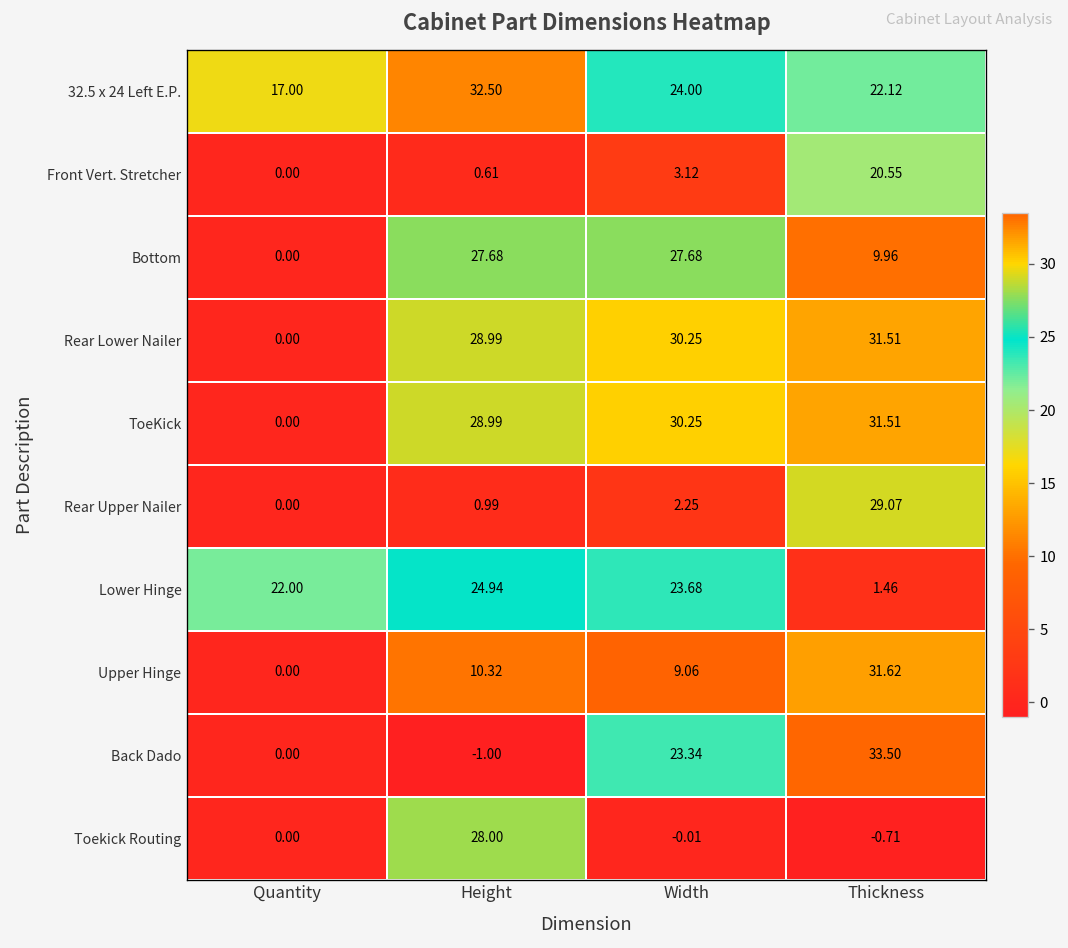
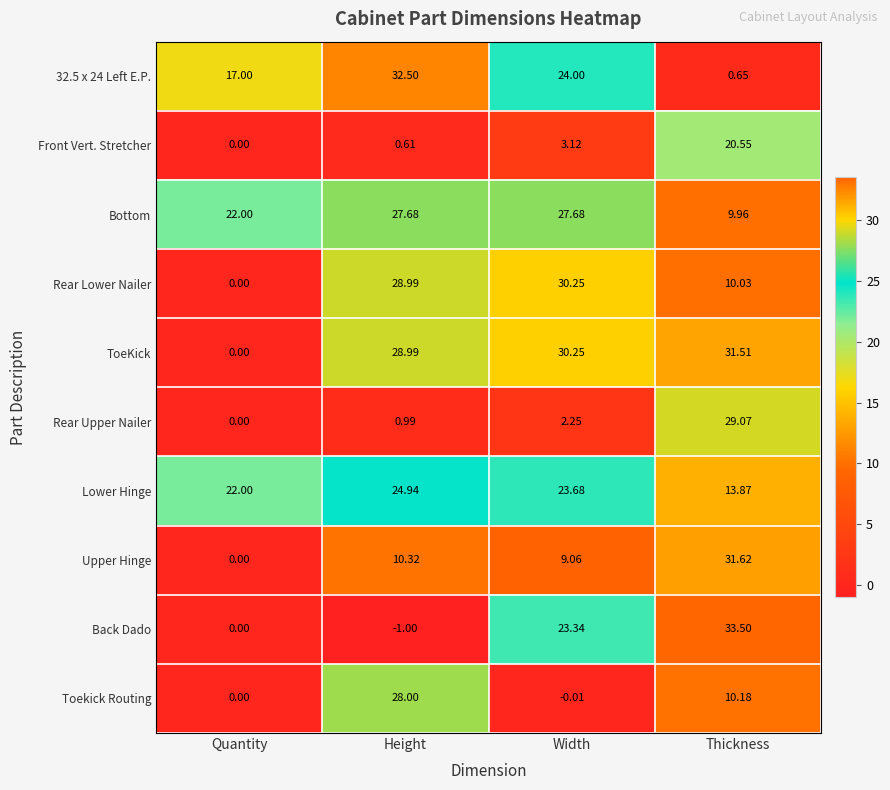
  {
    "32.5 x 24 Left E.P.": {
      "Quantity": 17.00,
      "Height": 32.50,
      "Width": 24.00,
-     "Thickness": 22.12
+     "Thickness": 0.65
    },
    "Front Vert. Stretcher": {
      "Quantity": 0.00,
      "Height": 0.61,
      "Width": 3.12,
      "Thickness": 20.55
    },
    "Bottom": {
-     "Quantity": 0.00,
+     "Quantity": 22.00,
      "Height": 27.68,
      "Width": 27.68,
      "Thickness": 9.96
    },
    "Rear Lower Nailer": {
      "Quantity": 0.00,
      "Height": 28.99,
      "Width": 30.25,
-     "Thickness": 31.51
+     "Thickness": 10.03
    },
    "ToeKick": {
      "Quantity": 0.00,
      "Height": 28.99,
      "Width": 30.25,
      "Thickness": 31.51
    },
    "Rear Upper Nailer": {
      "Quantity": 0.00,
      "Height": 0.99,
      "Width": 2.25,
      "Thickness": 29.07
    },
    "Lower Hinge": {
      "Quantity": 22.00,
      "Height": 24.94,
      "Width": 23.68,
-     "Thickness": 1.46
+     "Thickness": 13.87
    },
    "Upper Hinge": {
      "Quantity": 0.00,
      "Height": 10.32,
      "Width": 9.06,
      "Thickness": 31.62
    },
    "Back Dado": {
      "Quantity": 0.00,
      "Height": -1.00,
      "Width": 23.34,
      "Thickness": 33.50
    },
    "Toekick Routing": {
      "Quantity": 0.00,
      "Height": 28.00,
      "Width": -0.01,
-     "Thickness": -0.71
+     "Thickness": 10.18
    }
  }
